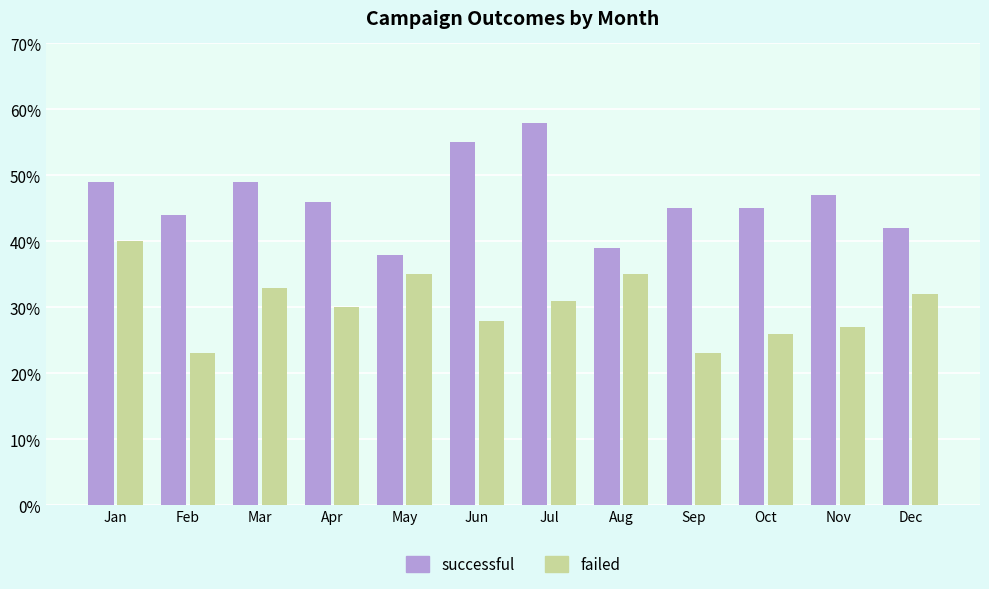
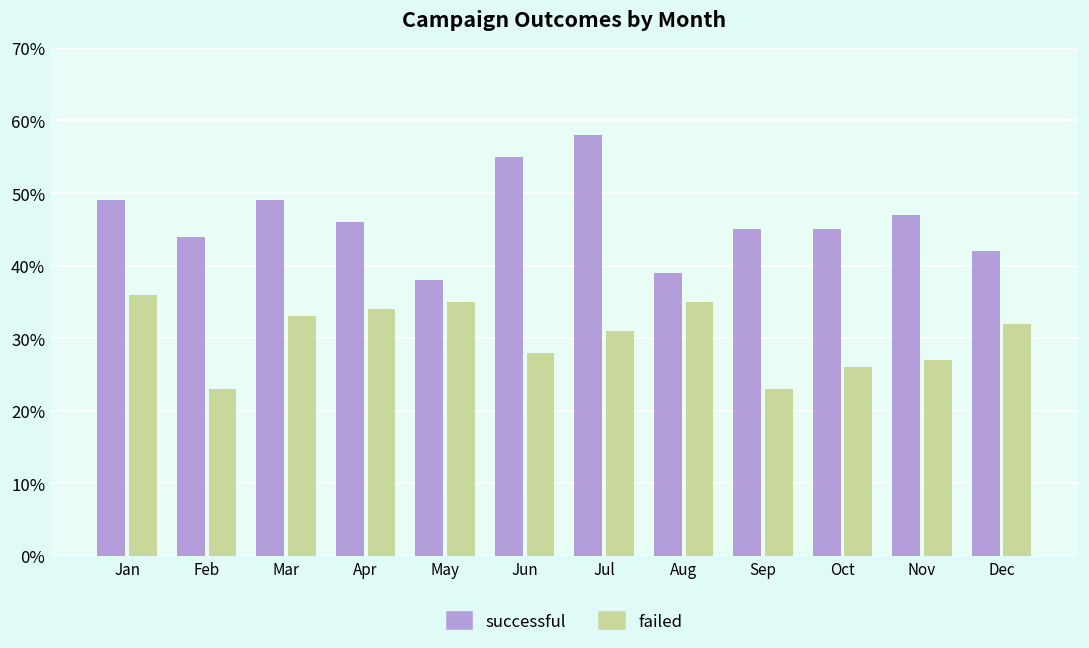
  {
    "successful": {
      "Jan": "49%",
      "Feb": "44%",
      "Mar": "49%",
      "Apr": "46%",
      "May": "38%",
      "Jun": "55%",
      "Jul": "58%",
      "Aug": "39%",
      "Sep": "45%",
      "Oct": "45%",
      "Nov": "47%",
      "Dec": "42%"
    },
    "failed": {
-     "Jan": "40%",
+     "Jan": "36%",
      "Feb": "23%",
      "Mar": "33%",
-     "Apr": "30%",
+     "Apr": "34%",
      "May": "35%",
      "Jun": "28%",
      "Jul": "31%",
      "Aug": "35%",
      "Sep": "23%",
      "Oct": "26%",
      "Nov": "27%",
      "Dec": "32%"
    }
  }
